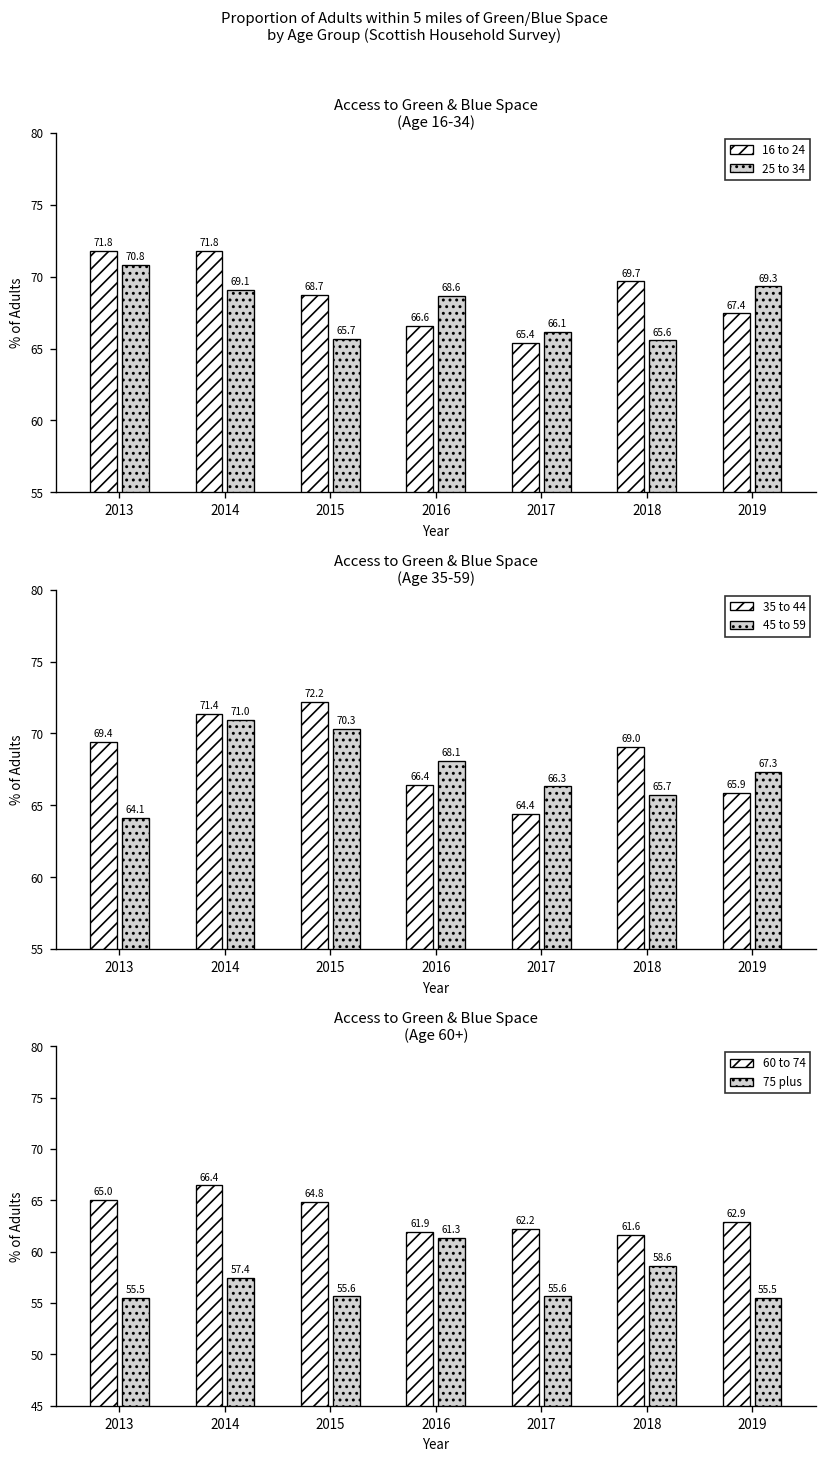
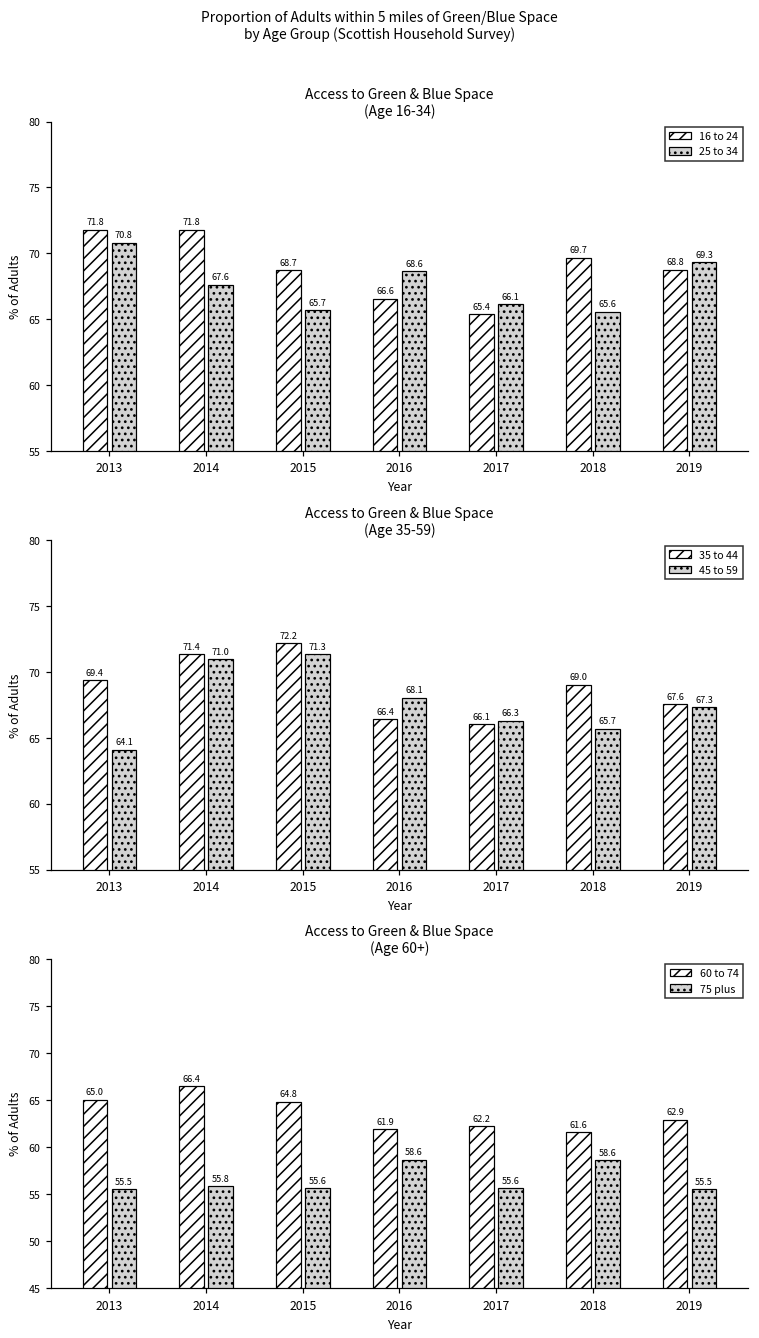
  {
    "Access to Green & Blue Space (Age 16-34)": {
      "16 to 24": {
        "2013": 71.8,
        "2014": 71.8,
        "2015": 68.7,
        "2016": 66.6,
        "2017": 65.4,
        "2018": 69.7,
-       "2019": 67.4
+       "2019": 68.8
      },
      "25 to 34": {
        "2013": 70.8,
-       "2014": 69.1,
+       "2014": 67.6,
        "2015": 65.7,
        "2016": 68.6,
        "2017": 66.1,
        "2018": 65.6,
        "2019": 69.3
      }
    },
    "Access to Green & Blue Space (Age 35-59)": {
      "35 to 44": {
        "2013": 69.4,
        "2014": 71.4,
        "2015": 72.2,
        "2016": 66.4,
-       "2017": 64.4,
+       "2017": 66.1,
        "2018": 69.0,
-       "2019": 65.9
+       "2019": 67.6
      },
      "45 to 59": {
        "2013": 64.1,
        "2014": 71.0,
-       "2015": 70.3,
+       "2015": 71.3,
        "2016": 68.1,
        "2017": 66.3,
        "2018": 65.7,
        "2019": 67.3
      }
    },
    "Access to Green & Blue Space (Age 60+)": {
      "60 to 74": {
        "2013": 65.0,
        "2014": 66.4,
        "2015": 64.8,
        "2016": 61.9,
        "2017": 62.2,
        "2018": 61.6,
        "2019": 62.9
      },
      "75 plus": {
        "2013": 55.5,
-       "2014": 57.4,
+       "2014": 55.8,
        "2015": 55.6,
-       "2016": 61.3,
+       "2016": 58.6,
        "2017": 55.6,
        "2018": 58.6,
        "2019": 55.5
      }
    }
  }
